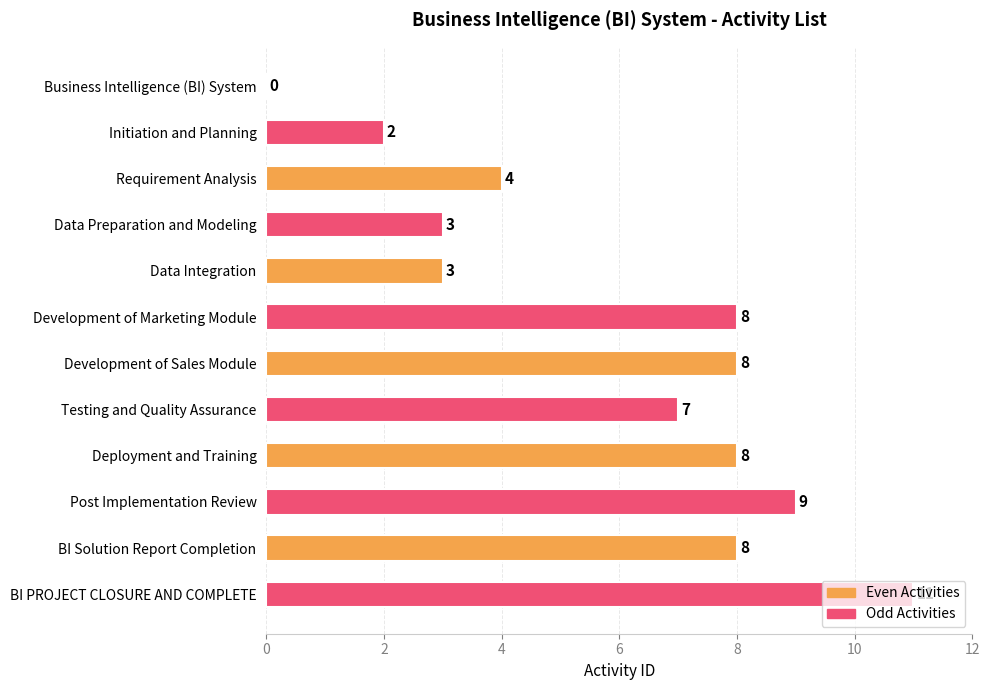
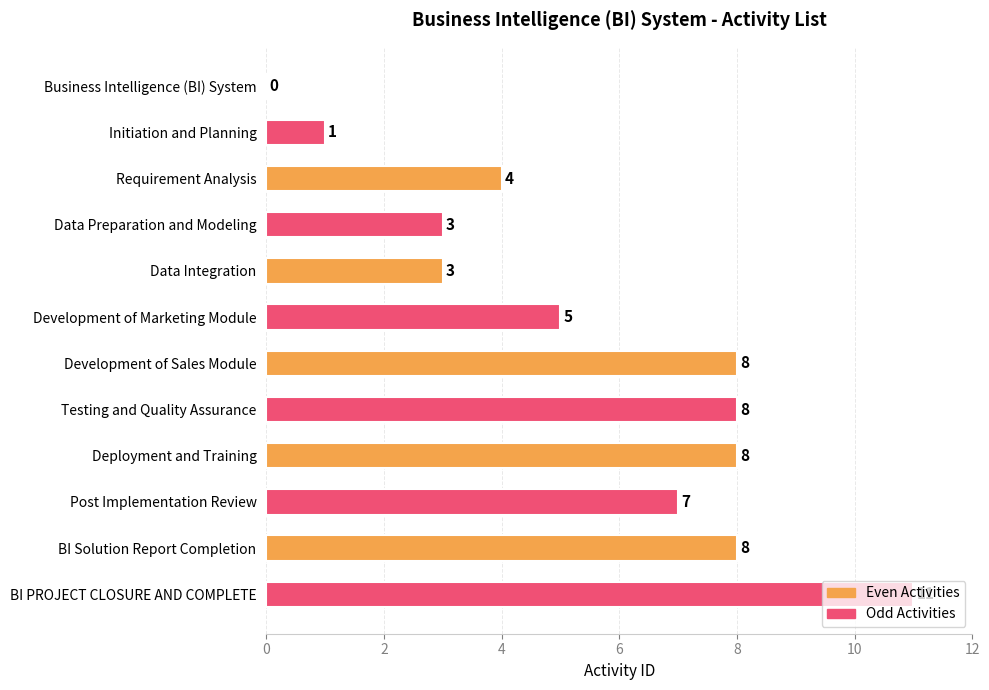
  {
    "Business Intelligence (BI) System": 0,
-   "Initiation and Planning": 2,
+   "Initiation and Planning": 1,
    "Requirement Analysis": 4,
    "Data Preparation and Modeling": 3,
    "Data Integration": 3,
-   "Development of Marketing Module": 8,
+   "Development of Marketing Module": 5,
    "Development of Sales Module": 8,
-   "Testing and Quality Assurance": 7,
+   "Testing and Quality Assurance": 8,
    "Deployment and Training": 8,
-   "Post Implementation Review": 9,
+   "Post Implementation Review": 7,
    "BI Solution Report Completion": 8
  }
